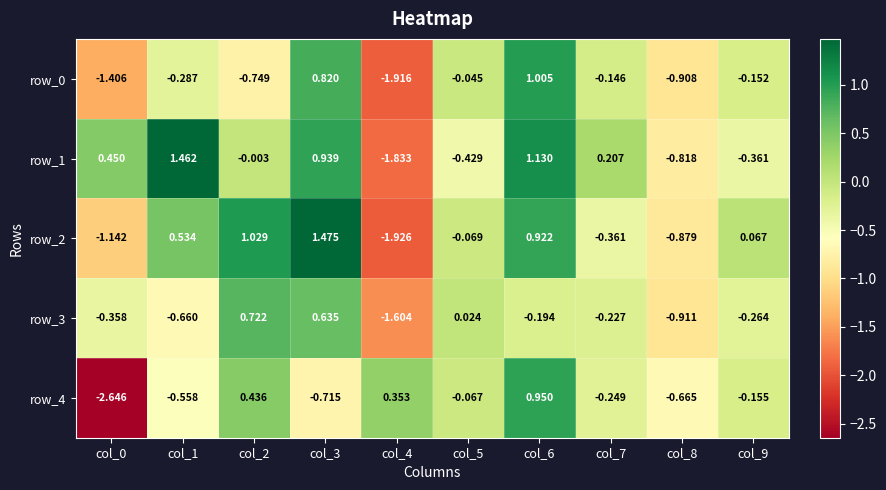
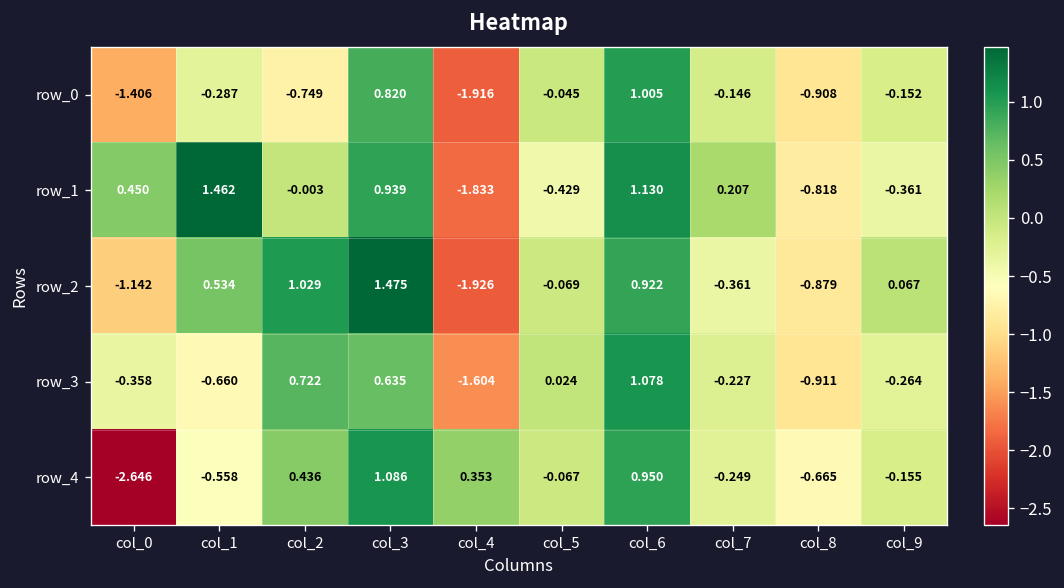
  {
    "row_0": {
      "col_0": -1.406,
      "col_1": -0.287,
      "col_2": -0.749,
      "col_3": 0.820,
      "col_4": -1.916,
      "col_5": -0.045,
      "col_6": 1.005,
      "col_7": -0.146,
      "col_8": -0.908,
      "col_9": -0.152
    },
    "row_1": {
      "col_0": 0.450,
      "col_1": 1.462,
      "col_2": -0.003,
      "col_3": 0.939,
      "col_4": -1.833,
      "col_5": -0.429,
      "col_6": 1.130,
      "col_7": 0.207,
      "col_8": -0.818,
      "col_9": -0.361
    },
    "row_2": {
      "col_0": -1.142,
      "col_1": 0.534,
      "col_2": 1.029,
      "col_3": 1.475,
      "col_4": -1.926,
      "col_5": -0.069,
      "col_6": 0.922,
      "col_7": -0.361,
      "col_8": -0.879,
      "col_9": 0.067
    },
    "row_3": {
      "col_0": -0.358,
      "col_1": -0.660,
      "col_2": 0.722,
      "col_3": 0.635,
      "col_4": -1.604,
      "col_5": 0.024,
-     "col_6": -0.194,
+     "col_6": 1.078,
      "col_7": -0.227,
      "col_8": -0.911,
      "col_9": -0.264
    },
    "row_4": {
      "col_0": -2.646,
      "col_1": -0.558,
      "col_2": 0.436,
-     "col_3": -0.715,
+     "col_3": 1.086,
      "col_4": 0.353,
      "col_5": -0.067,
      "col_6": 0.950,
      "col_7": -0.249,
      "col_8": -0.665,
      "col_9": -0.155
    }
  }
